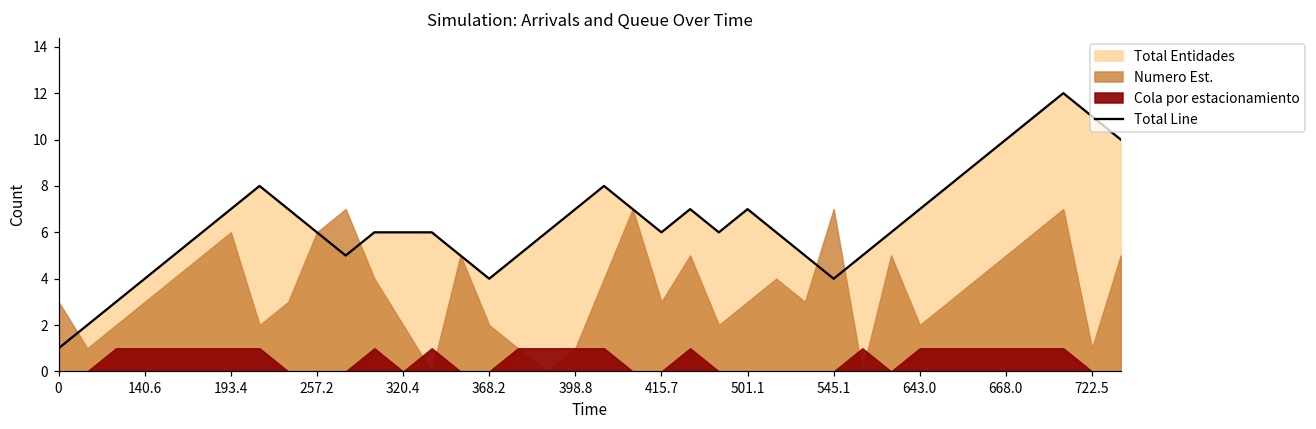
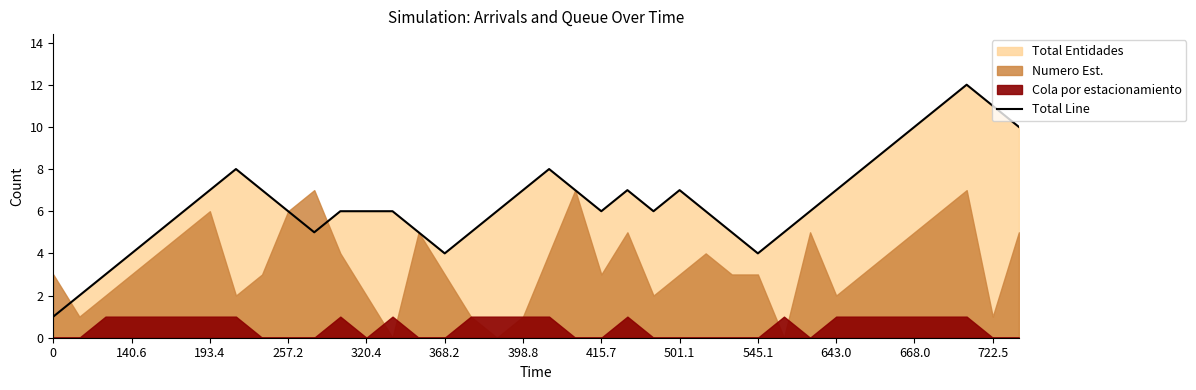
  {
    "Total Entidades": {
      "0": 1,
      "140.6": 4,
      "193.4": 7,
      "320.4": 6,
      "368.2": 4,
      "398.8": 7,
      "415.7": 6,
      "501.1": 7,
      "545.1": 4,
      "643.0": 7,
      "668.0": 10
    },
    "Numero Est.": {
      "0": 3,
      "140.6": 3,
      "193.4": 6,
      "320.4": 2,
-     "368.2": 2,
+     "368.2": 3,
      "415.7": 3,
      "501.1": 3,
-     "545.1": 7,
+     "545.1": 3,
      "643.0": 2,
      "668.0": 5,
      "722.5": 1
    },
    "Cola por estacionamiento": {
      "0": 0,
      "140.6": 1,
      "193.4": 1,
      "257.2": 0,
      "320.4": 0,
      "368.2": 0,
      "415.7": 0,
      "501.1": 0,
      "545.1": 0,
      "643.0": 1,
      "668.0": 1,
      "722.5": 0
    }
  }
